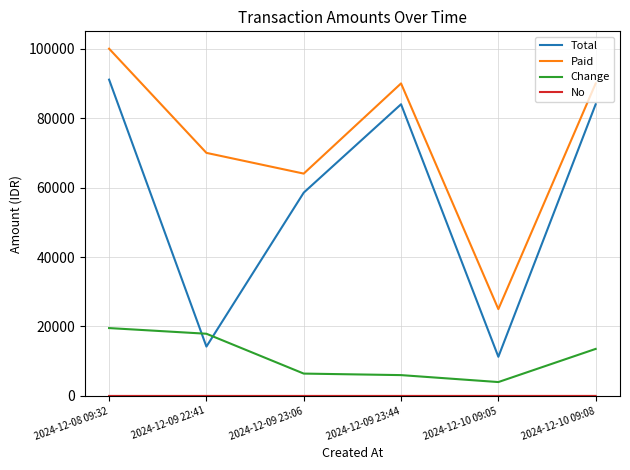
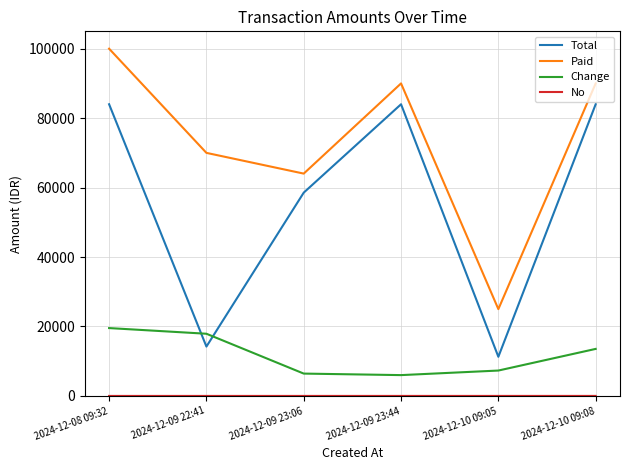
  {
    "Total": {
-     "2024-12-08 09:32": 91000,
+     "2024-12-08 09:32": 84000,
      "2024-12-09 22:41": 14000,
      "2024-12-09 23:06": 59000,
      "2024-12-09 23:44": 84000,
      "2024-12-10 09:05": 11000,
      "2024-12-10 09:08": 84000
    },
    "Paid": {
      "2024-12-08 09:32": 100000,
      "2024-12-09 22:41": 70000,
      "2024-12-09 23:06": 64000,
      "2024-12-09 23:44": 90000,
      "2024-12-10 09:05": 25000
    },
    "Change": {
      "2024-12-08 09:32": 20000,
      "2024-12-09 22:41": 18000,
      "2024-12-09 23:06": 6000,
      "2024-12-09 23:44": 6000,
-     "2024-12-10 09:05": 4000,
+     "2024-12-10 09:05": 7000,
      "2024-12-10 09:08": 14000
    },
    "No": {
      "2024-12-08 09:32": 0,
      "2024-12-09 22:41": 0,
      "2024-12-09 23:06": 0,
      "2024-12-09 23:44": 0,
      "2024-12-10 09:05": 0,
      "2024-12-10 09:08": 0
    }
  }
